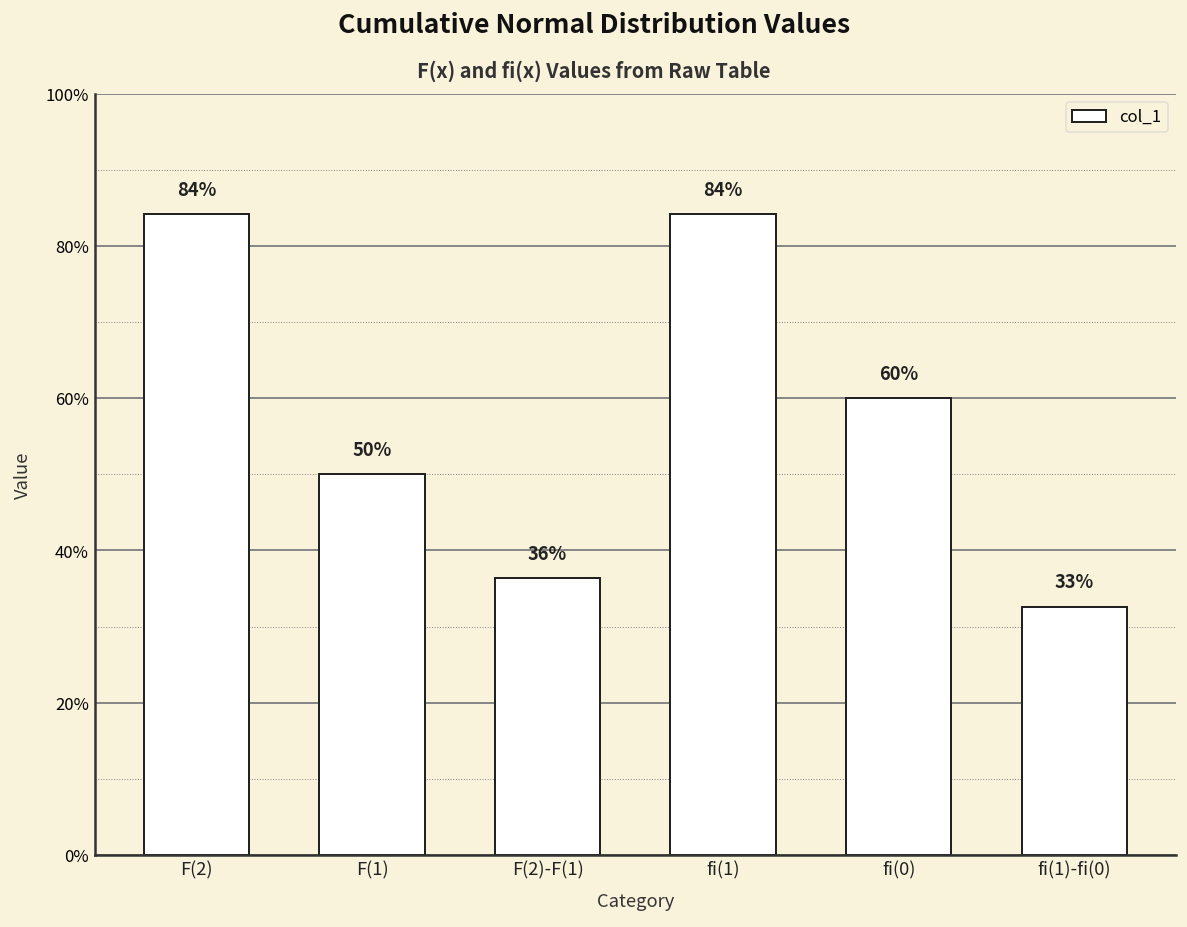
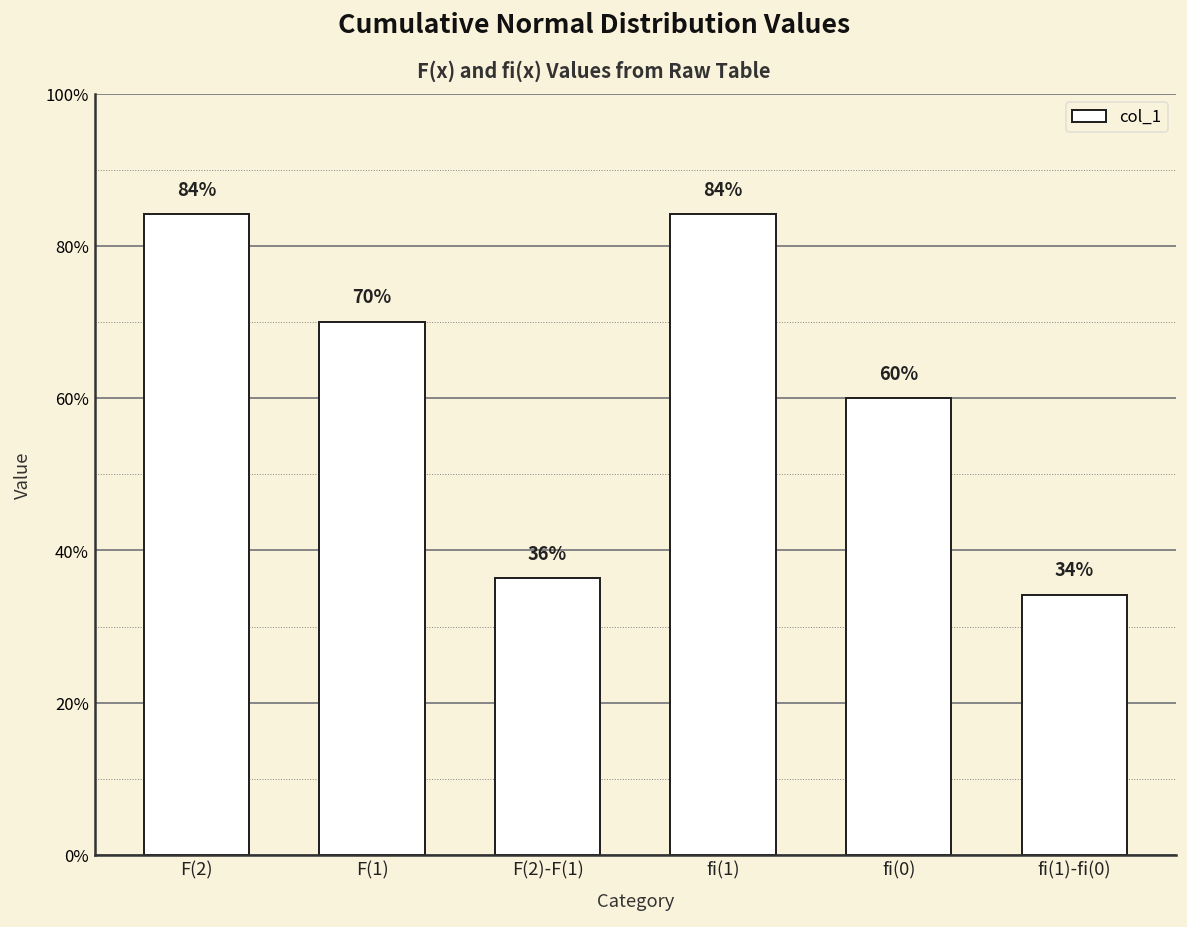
  {
    "F(2)": "84%",
-   "F(1)": "50%",
+   "F(1)": "70%",
    "F(2)-F(1)": "36%",
    "fi(1)": "84%",
    "fi(0)": "60%",
-   "fi(1)-fi(0)": "33%"
+   "fi(1)-fi(0)": "34%"
  }
